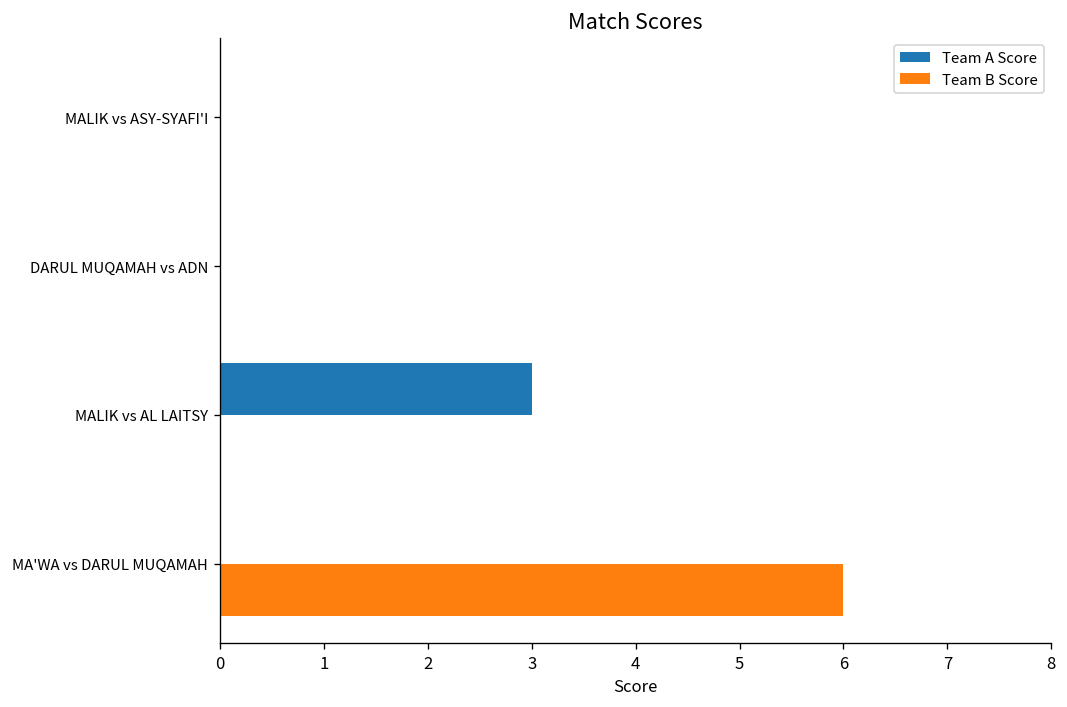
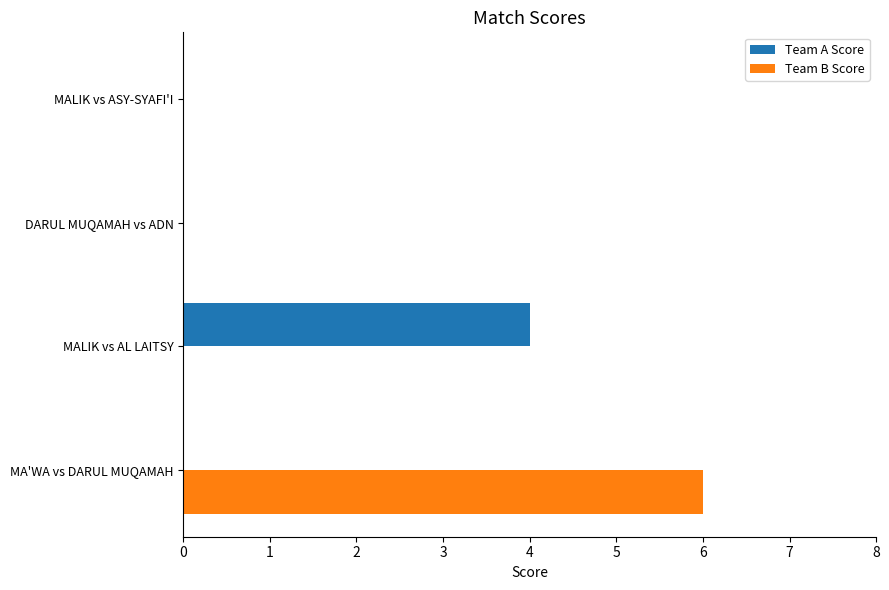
  {
    "Team A Score": {
      "MALIK vs ASY-SYAFI'I": 0,
      "DARUL MUQAMAH vs ADN": 0,
-     "MALIK vs AL LAITSY": 3,
+     "MALIK vs AL LAITSY": 4,
      "MA'WA vs DARUL MUQAMAH": 0
    },
    "Team B Score": {
      "MALIK vs ASY-SYAFI'I": 0,
      "DARUL MUQAMAH vs ADN": 0,
      "MALIK vs AL LAITSY": 0,
      "MA'WA vs DARUL MUQAMAH": 6
    }
  }
